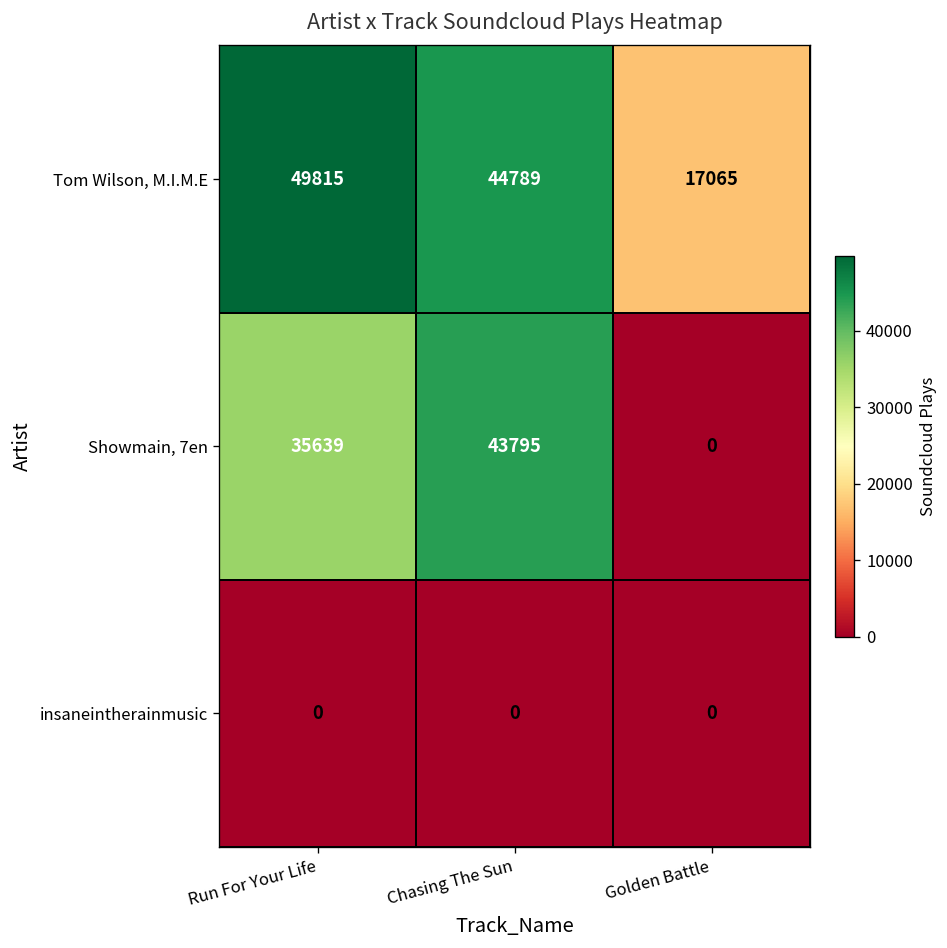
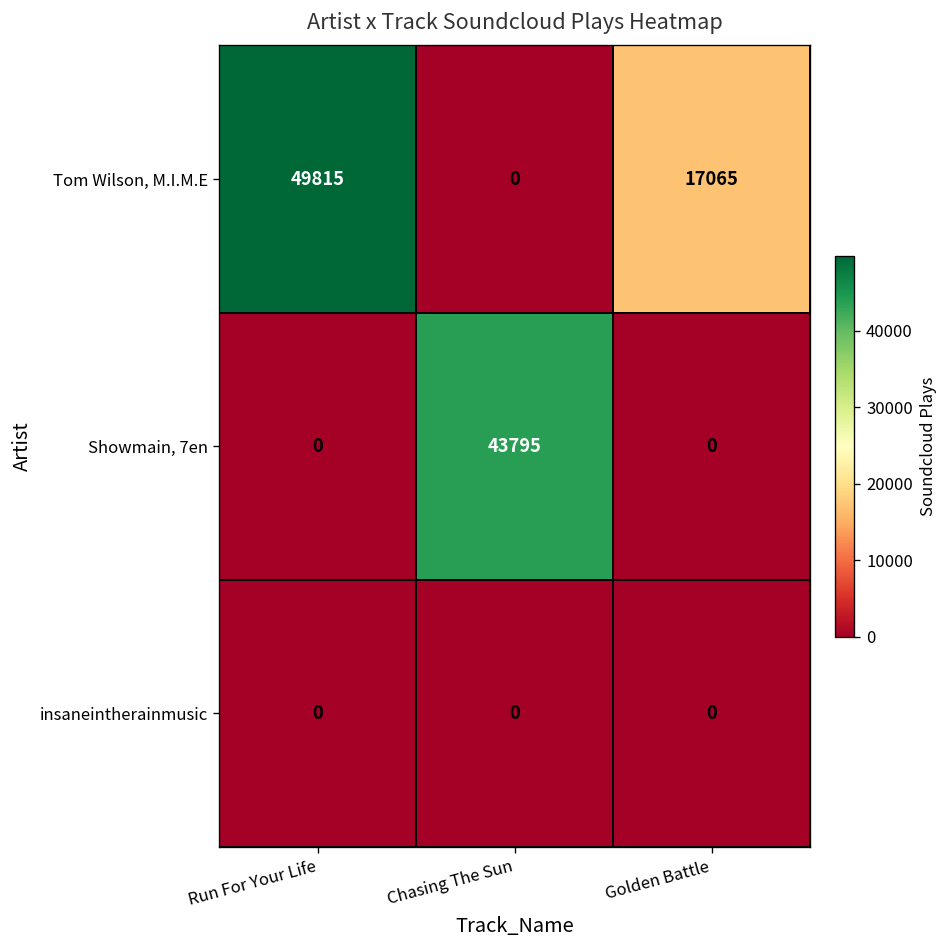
  {
    "Tom Wilson, M.I.M.E": {
      "Run For Your Life": 49815,
-     "Chasing The Sun": 44789,
+     "Chasing The Sun": 0,
      "Golden Battle": 17065
    },
    "Showmain, 7en": {
-     "Run For Your Life": 35639,
+     "Run For Your Life": 0,
      "Chasing The Sun": 43795,
      "Golden Battle": 0
    },
    "insaneintherainmusic": {
      "Run For Your Life": 0,
      "Chasing The Sun": 0,
      "Golden Battle": 0
    }
  }
